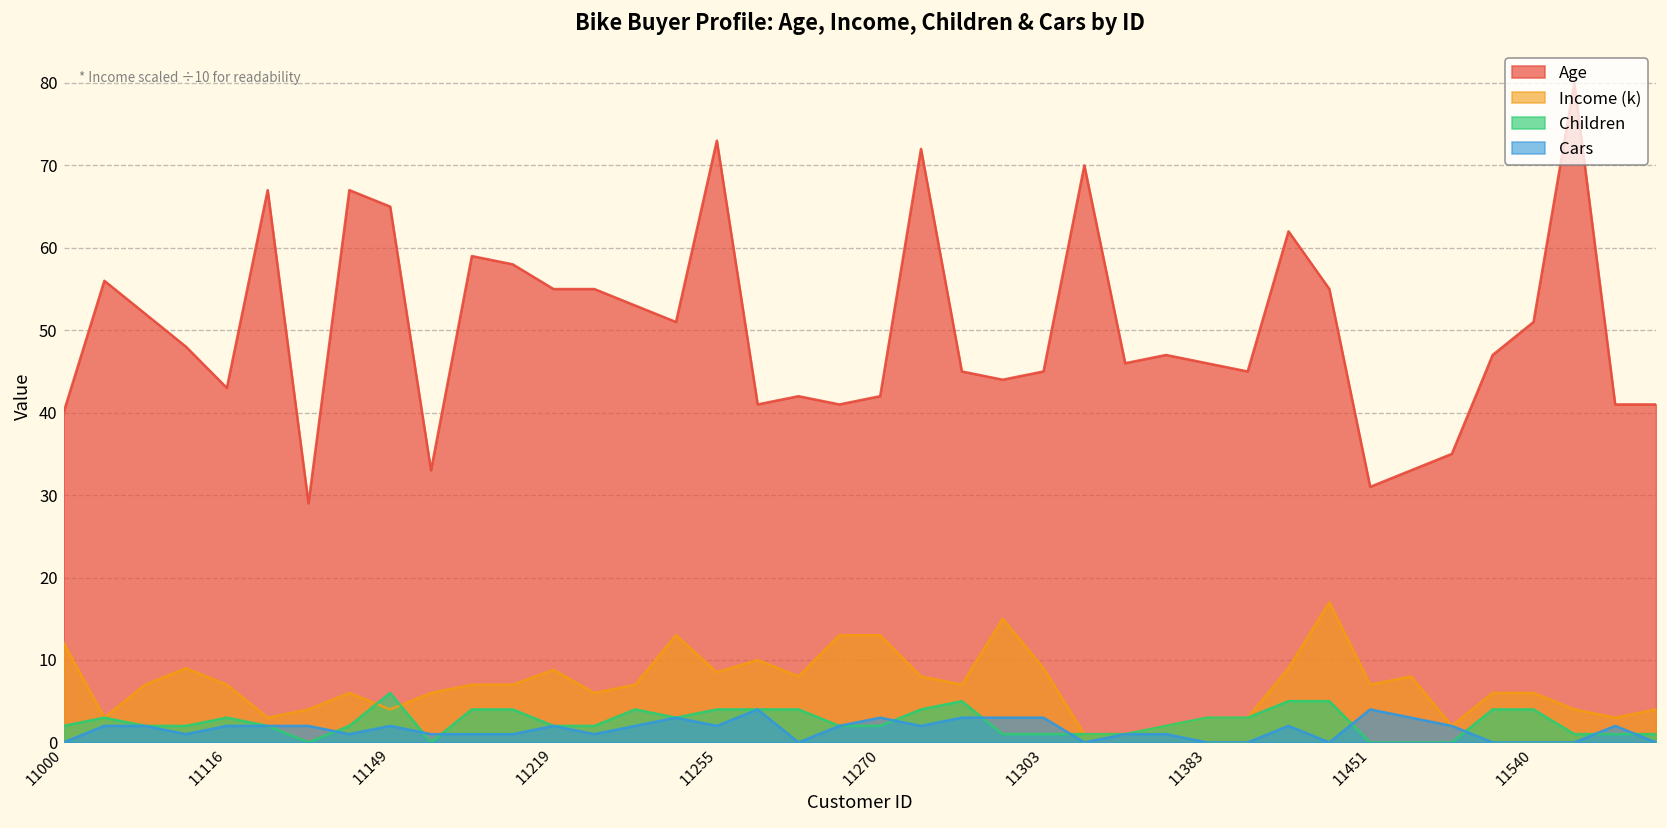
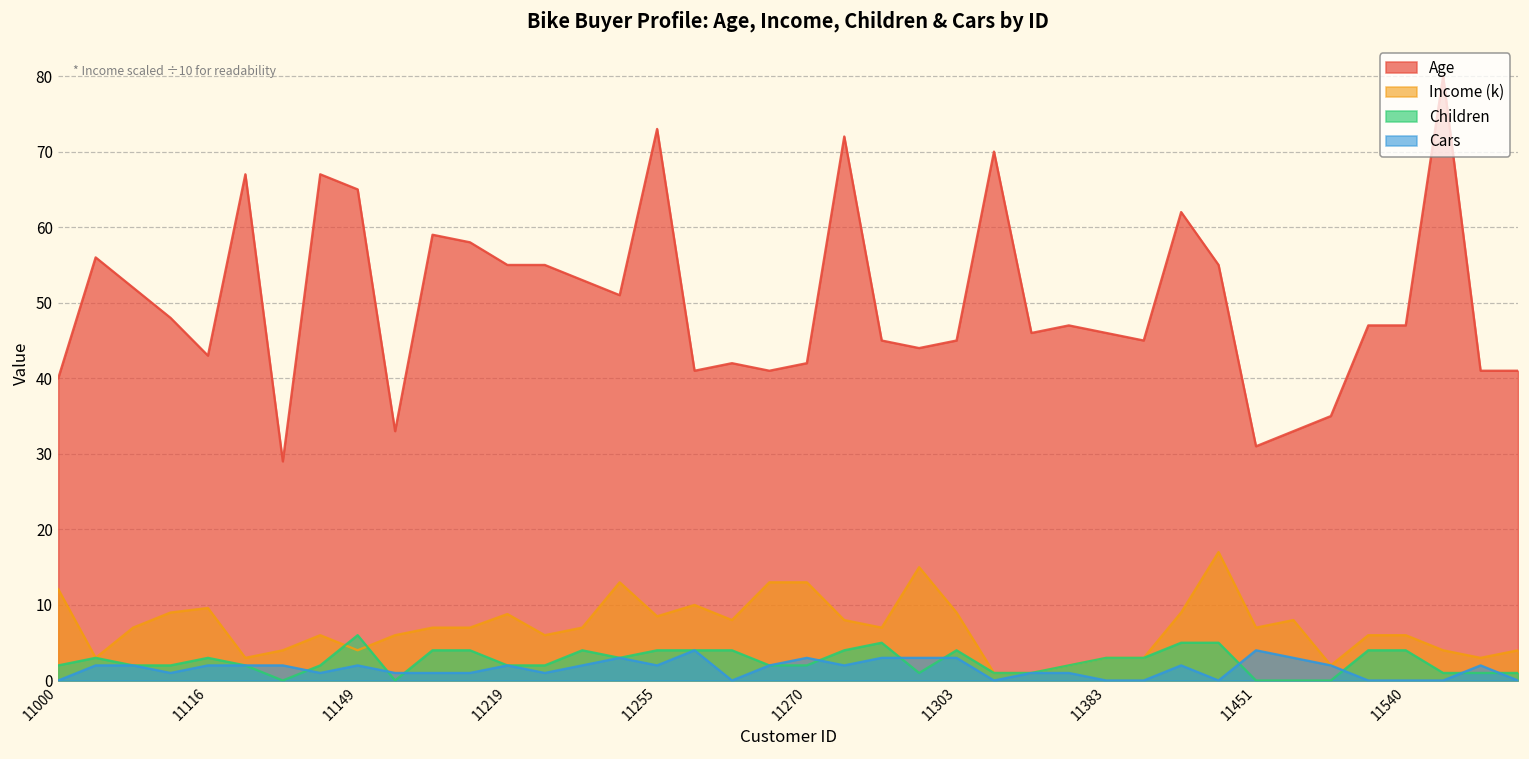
  {
    "Age": {
      "11000": 40,
      "11116": 43,
      "11149": 65,
      "11219": 55,
      "11255": 73,
      "11270": 42,
      "11303": 45,
      "11383": 46,
      "11451": 31,
-     "11540": 51
+     "11540": 47
    },
    "Income (k)": {
      "11000": 12,
-     "11116": 7,
+     "11116": 10,
      "11149": 4,
      "11219": 9,
      "11255": 9,
      "11270": 13,
      "11303": 9,
      "11451": 7,
      "11540": 6
    },
    "Children": {
      "11000": 2,
      "11116": 3,
      "11149": 6,
      "11255": 4,
      "11270": 2,
-     "11303": 1,
+     "11303": 4,
      "11451": 0,
      "11540": 4
    },
    "Cars": {
      "11000": 0,
      "11116": 2,
      "11149": 2,
      "11255": 2,
      "11270": 3,
      "11303": 3,
      "11383": 0,
      "11451": 4,
      "11540": 0
    }
  }
